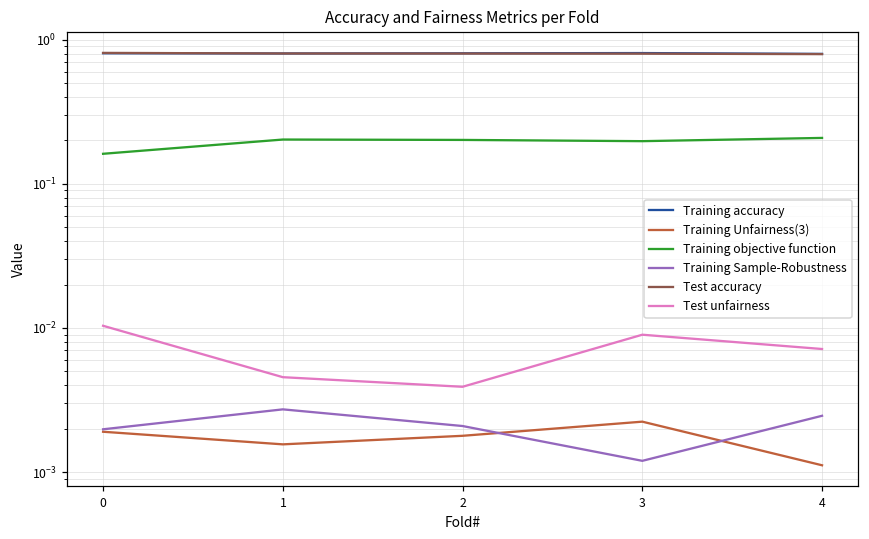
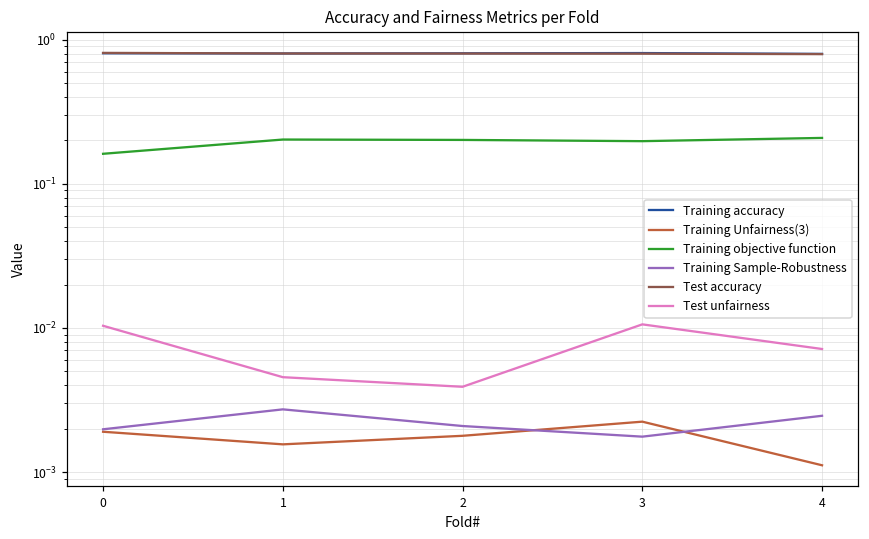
  {
    "Training objective function": {
      "0": 0.16,
      "1": 0.20,
      "2": 0.20,
      "3": 0.20,
      "4": 0.21
    },
    "Training Sample-Robustness": {
      "1": 0.0027,
      "2": 0.0021,
-     "3": 0.0012,
+     "3": 0.0018,
      "4": 0.0025
    },
    "Test unfairness": {
      "0": 0.010,
      "1": 0.0046,
      "2": 0.004,
-     "3": 0.009,
+     "3": 0.011,
      "4": 0.007
    }
  }
